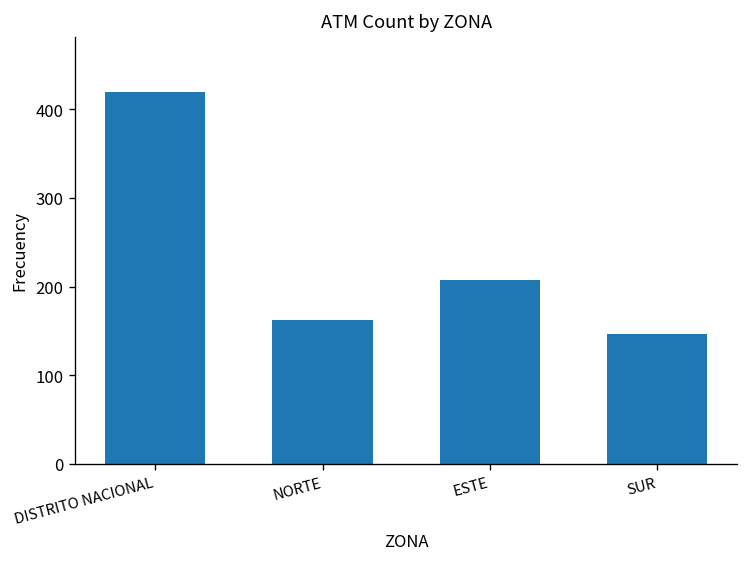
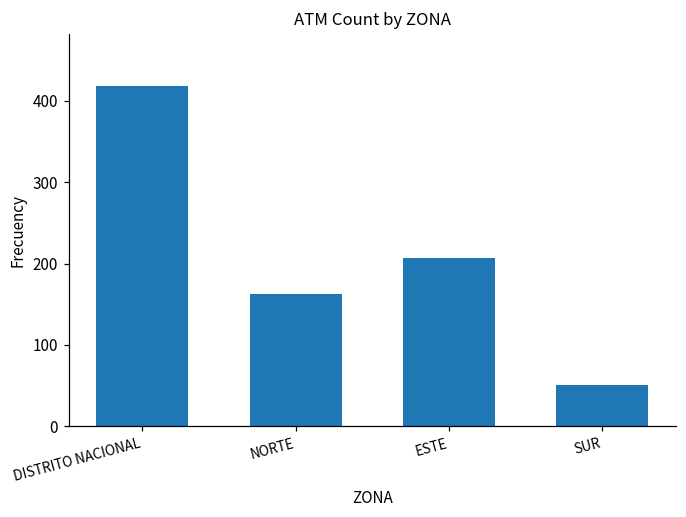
  {
    "DISTRITO NACIONAL": 420,
    "NORTE": 160,
    "ESTE": 210,
-   "SUR": 150
+   "SUR": 50
  }
